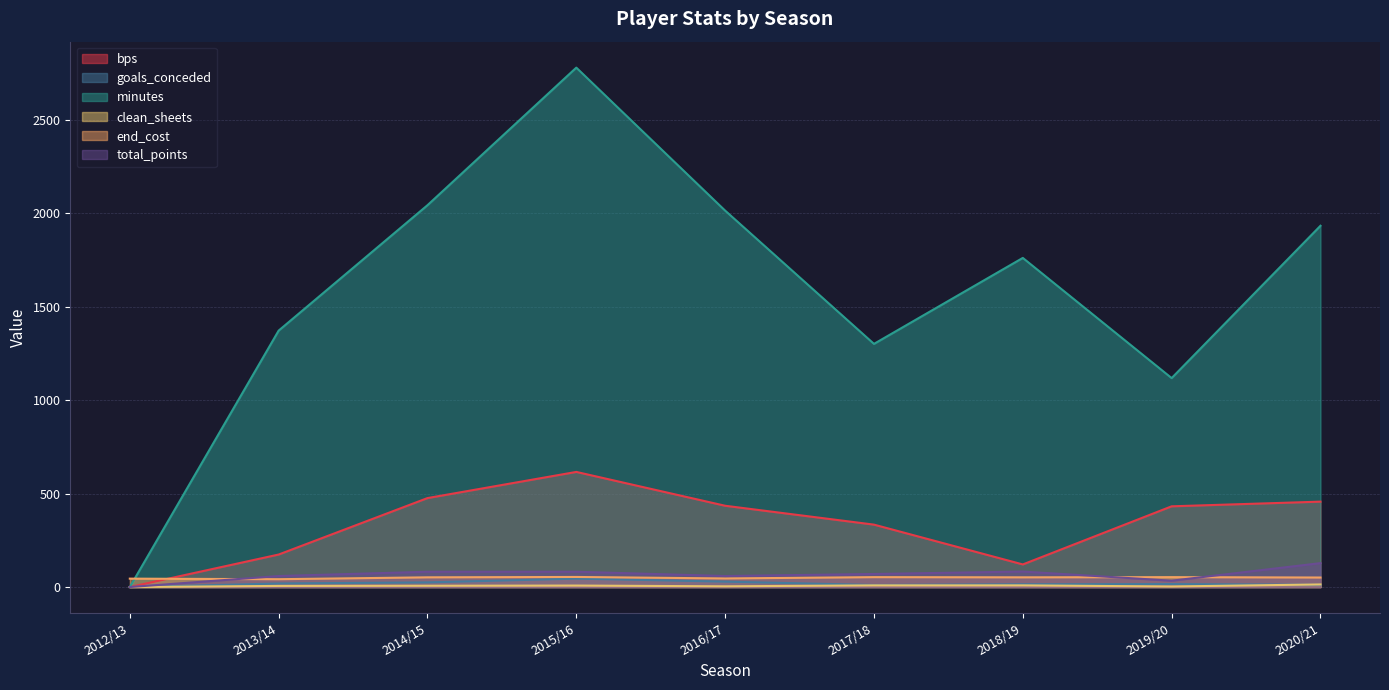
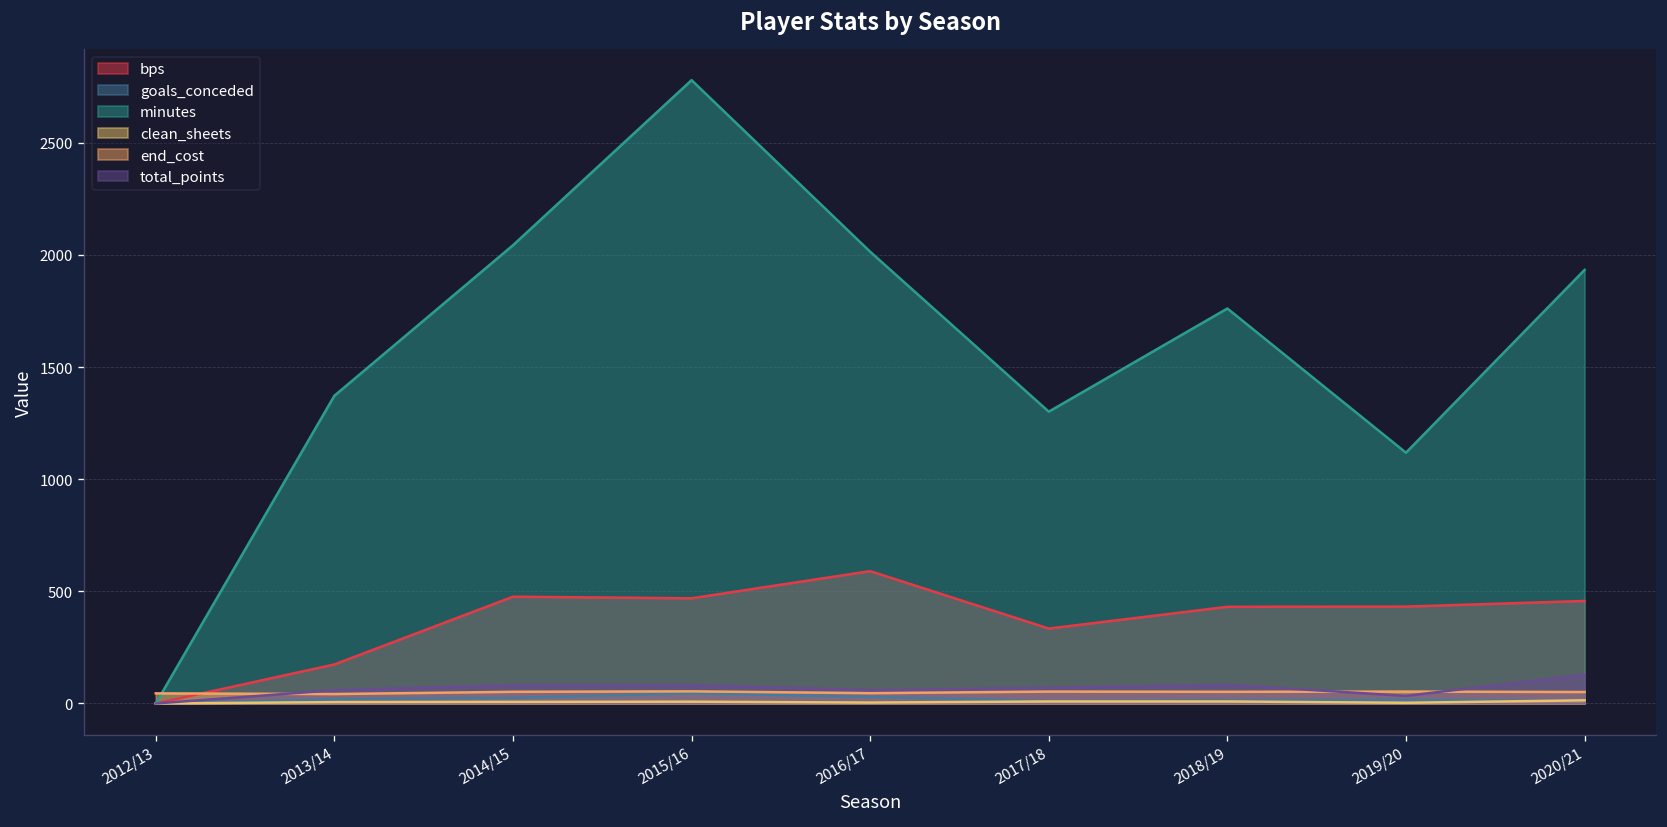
  {
    "bps": {
      "2013/14": 170,
      "2014/15": 480,
-     "2015/16": 620,
-     "2016/17": 440,
+     "2015/16": 470,
+     "2016/17": 590,
      "2017/18": 330,
-     "2018/19": 120,
+     "2018/19": 430,
      "2019/20": 430,
      "2020/21": 460
    }
  }
